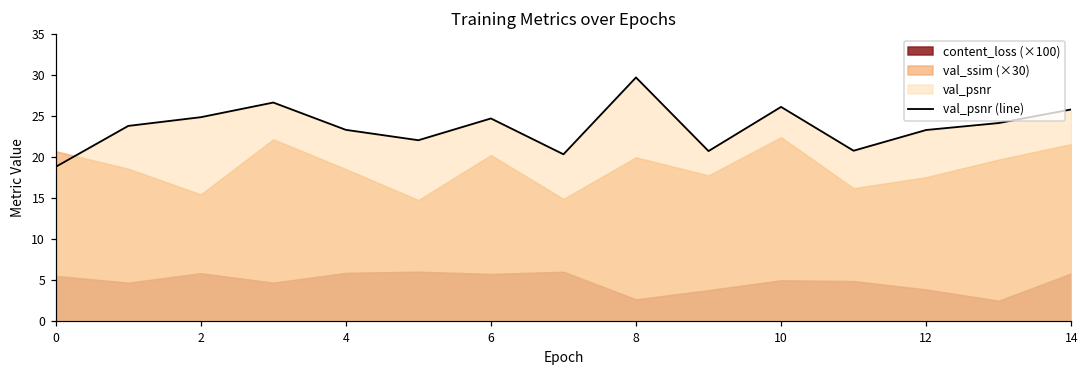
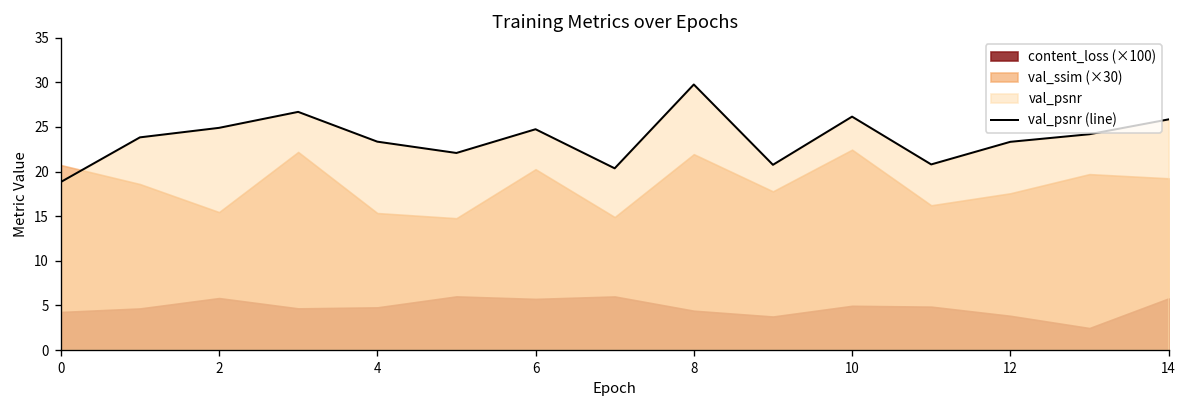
  {
    "content_loss (×100)": {
-     "0": 6,
+     "0": 4,
      "2": 6,
-     "4": 6,
+     "4": 5,
      "6": 6,
-     "8": 3,
+     "8": 4,
      "10": 5,
      "12": 4,
      "14": 6
    },
    "val_ssim (×30)": {
      "0": 21,
      "2": 15,
-     "4": 19,
+     "4": 15,
      "6": 20,
-     "8": 20,
+     "8": 22,
      "10": 22,
      "12": 18,
-     "14": 22
+     "14": 19
    },
    "val_psnr": {
      "0": 19,
      "2": 25,
      "4": 23,
      "6": 25,
      "8": 30,
      "10": 26,
      "12": 23,
      "14": 26
    }
  }
